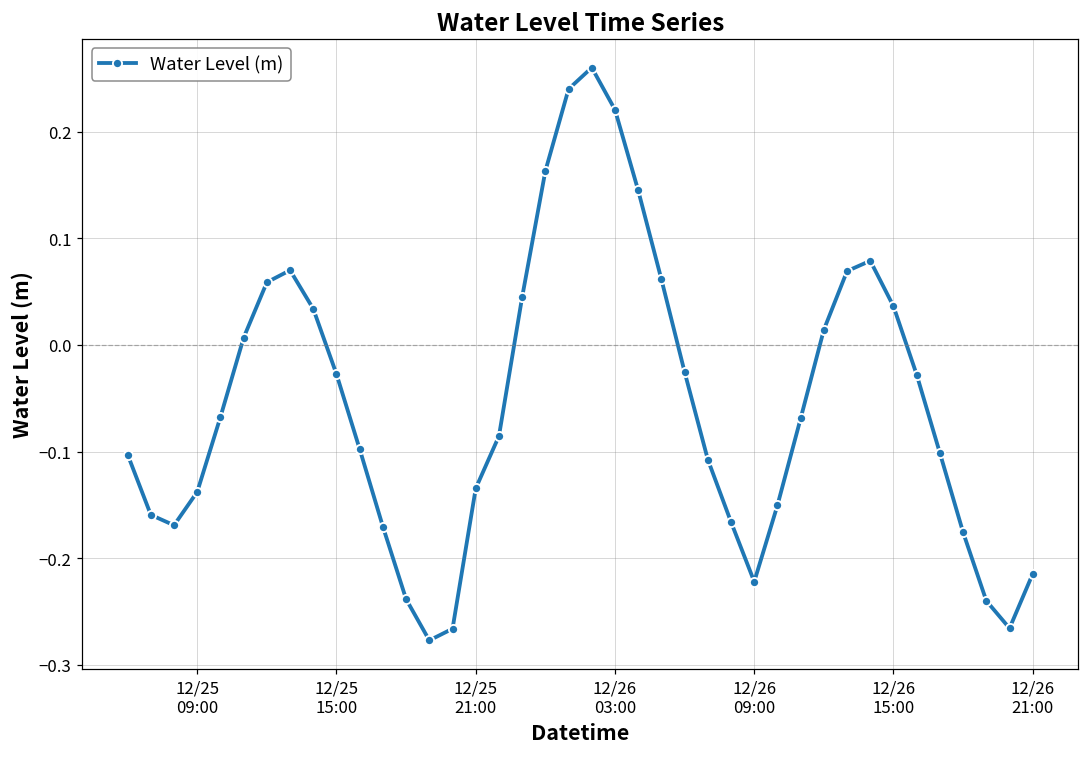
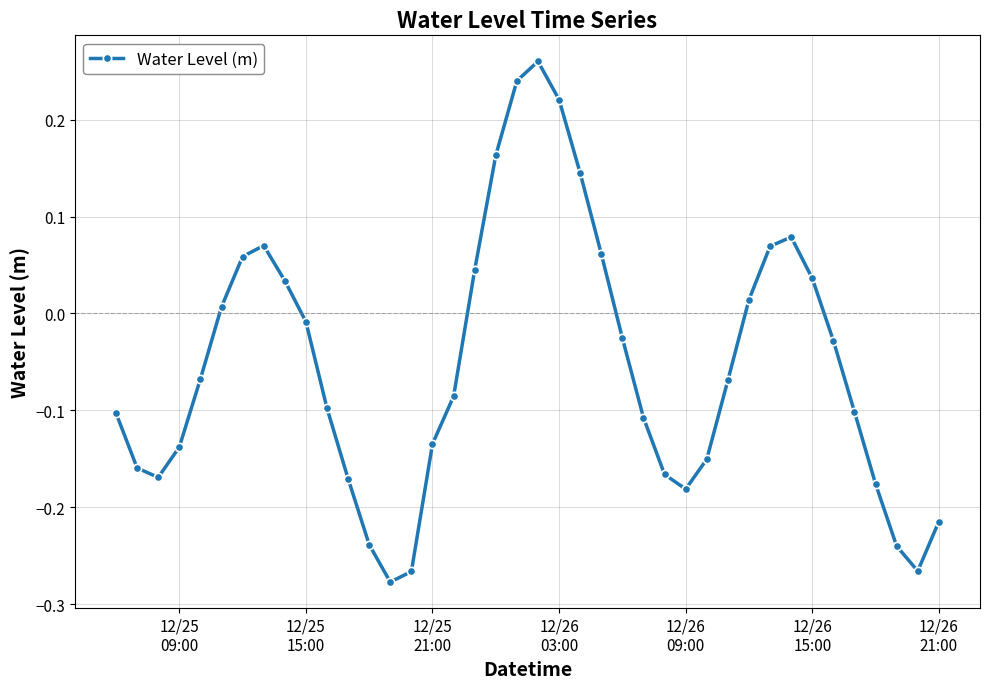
  {
    "12/25 09:00": -0.14,
-   "12/25 15:00": -0.03,
+   "12/25 15:00": -0.01,
    "12/25 21:00": -0.13,
    "12/26 03:00": 0.22,
-   "12/26 09:00": -0.22,
+   "12/26 09:00": -0.18,
    "12/26 15:00": 0.04,
    "12/26 21:00": -0.21
  }
